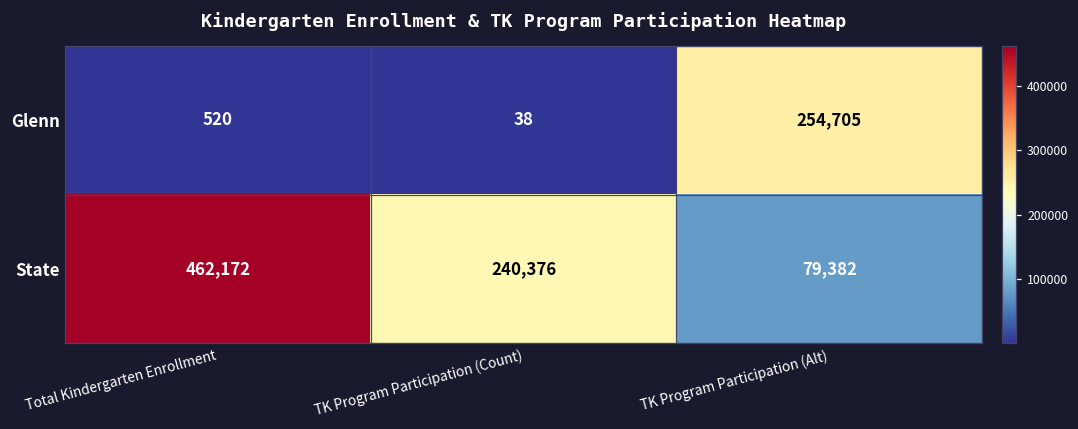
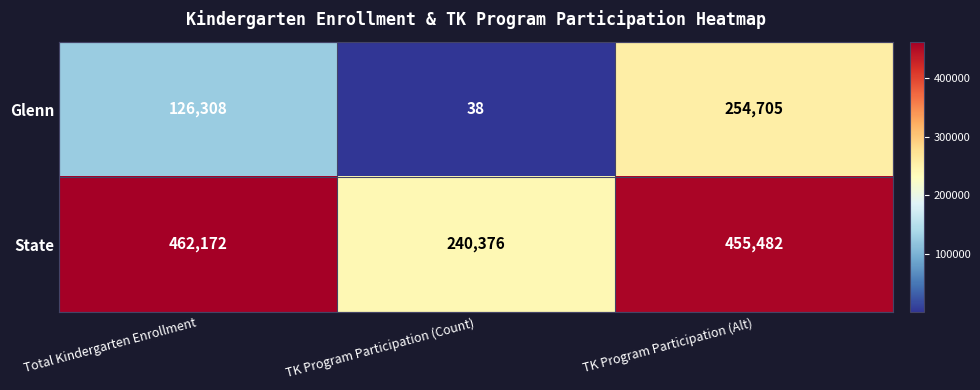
  {
    "Glenn": {
-     "Total Kindergarten Enrollment": "520",
+     "Total Kindergarten Enrollment": "126,308",
      "TK Program Participation (Count)": "38",
      "TK Program Participation (Alt)": "254,705"
    },
    "State": {
      "Total Kindergarten Enrollment": "462,172",
      "TK Program Participation (Count)": "240,376",
-     "TK Program Participation (Alt)": "79,382"
+     "TK Program Participation (Alt)": "455,482"
    }
  }
